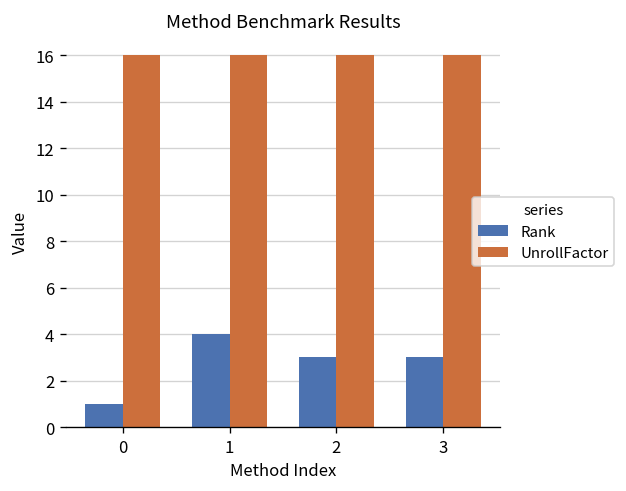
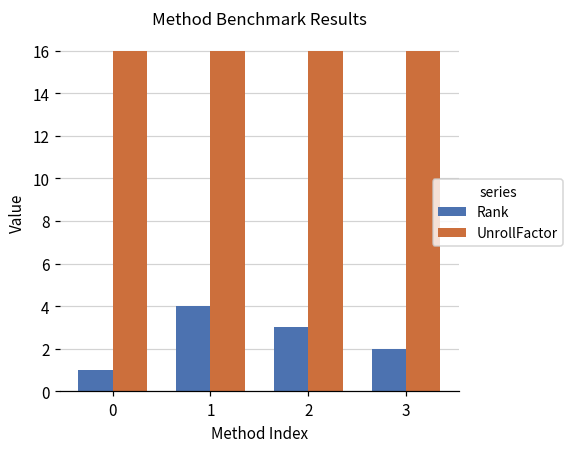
  {
    "Rank": {
      "0": 1,
      "1": 4,
      "2": 3,
-     "3": 3
+     "3": 2
    },
    "UnrollFactor": {
      "0": 16,
      "1": 16,
      "2": 16,
      "3": 16
    }
  }
